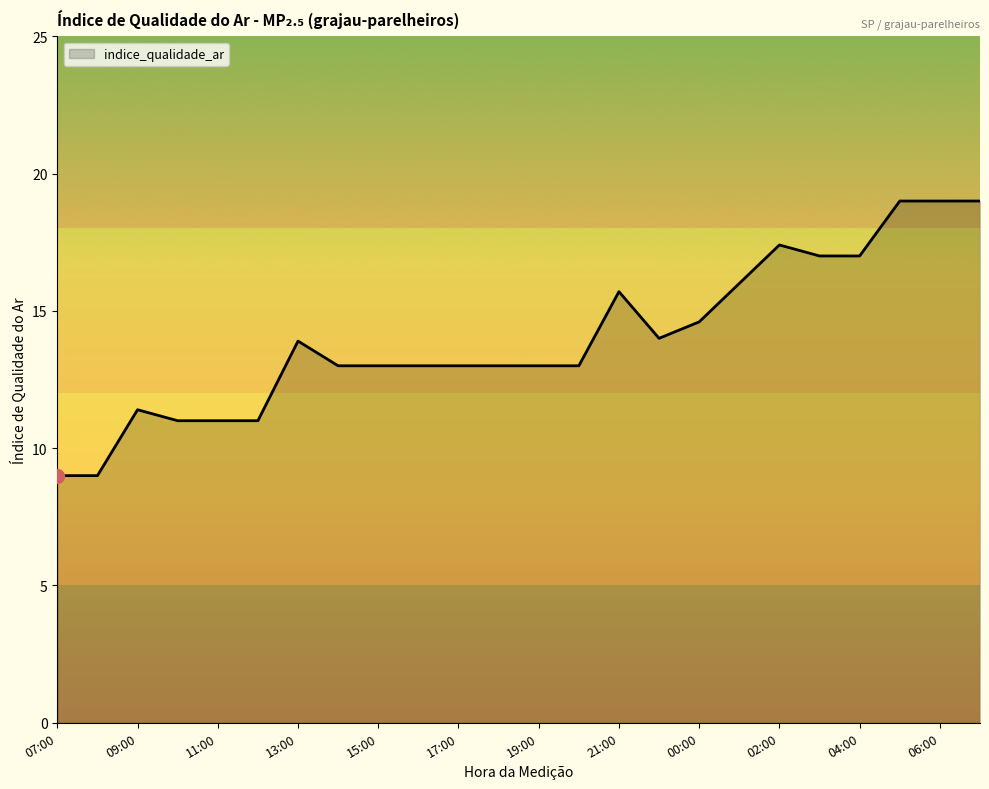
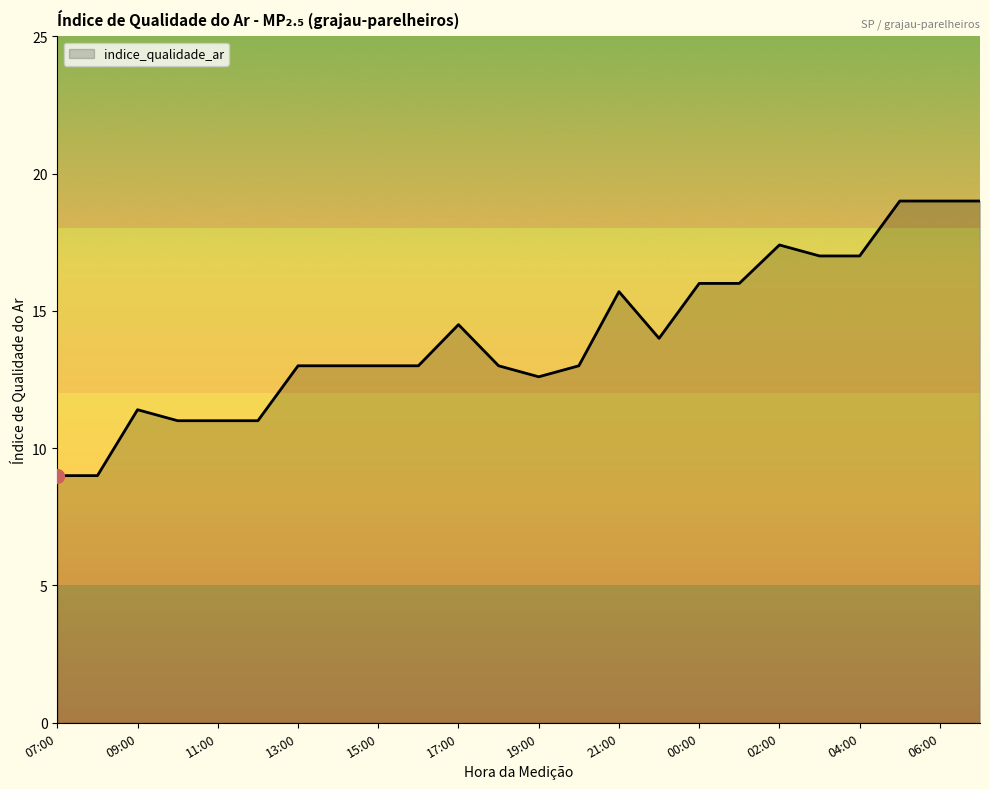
  {
    "indice_qualidade_ar": {
      "09:00": 11.4,
      "11:00": 11.0,
-     "13:00": 13.9,
+     "13:00": 13.0,
      "15:00": 13.0,
-     "17:00": 13.0,
-     "19:00": 13.0,
+     "17:00": 14.5,
+     "19:00": 12.6,
      "21:00": 15.7,
-     "00:00": 14.6,
+     "00:00": 16.0,
      "02:00": 17.4,
      "04:00": 17.0,
      "06:00": 19.0
    }
  }
